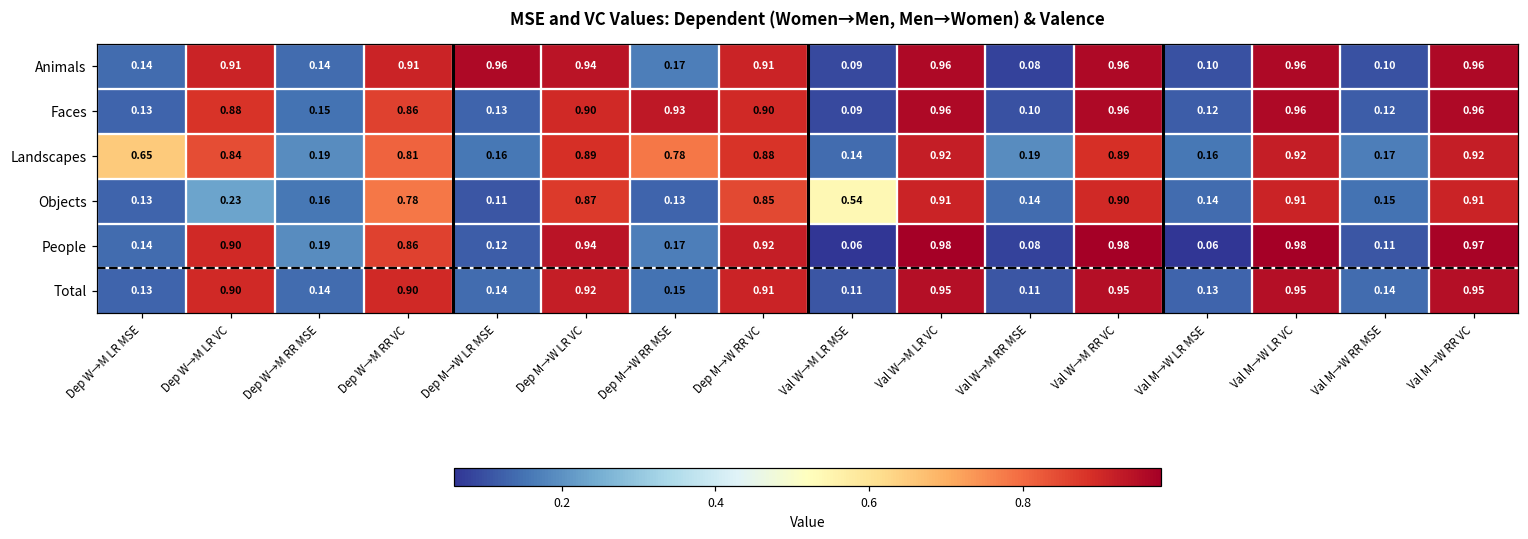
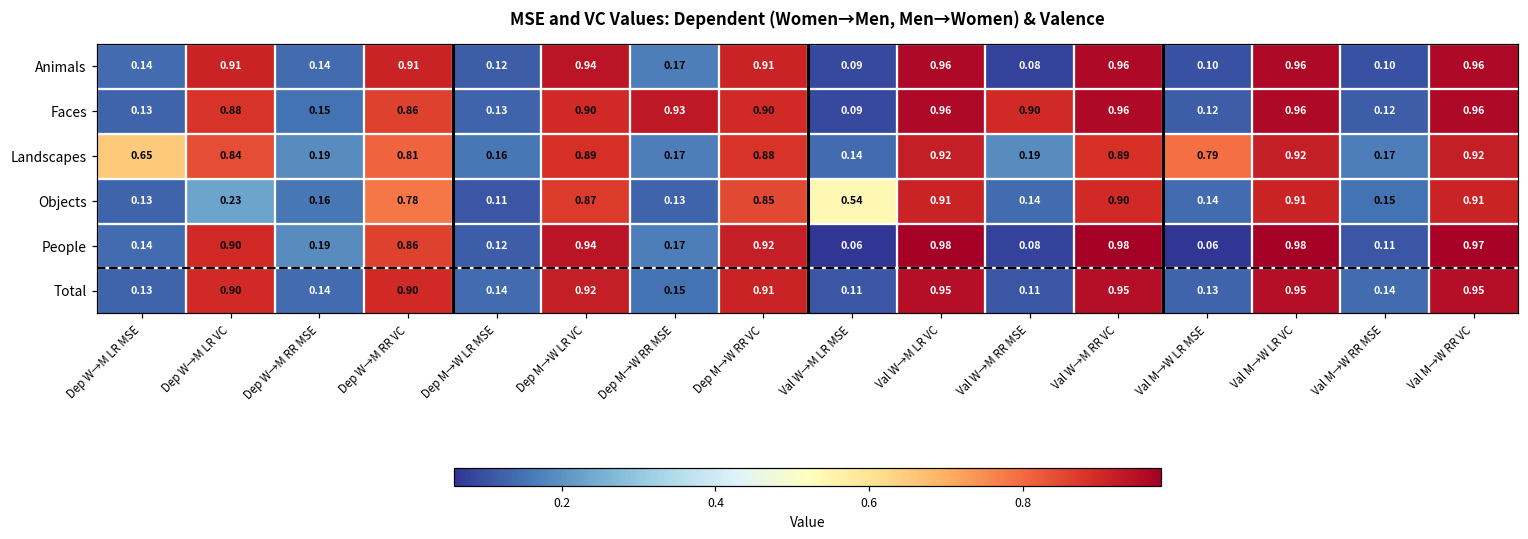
  {
    "Animals": {
      "Dep W→M LR MSE": 0.14,
      "Dep W→M LR VC": 0.91,
      "Dep W→M RR MSE": 0.14,
      "Dep W→M RR VC": 0.91,
-     "Dep M→W LR MSE": 0.96,
+     "Dep M→W LR MSE": 0.12,
      "Dep M→W LR VC": 0.94,
      "Dep M→W RR MSE": 0.17,
      "Dep M→W RR VC": 0.91,
      "Val W→M LR MSE": 0.09,
      "Val W→M LR VC": 0.96,
      "Val W→M RR MSE": 0.08,
      "Val W→M RR VC": 0.96,
      "Val M→W LR MSE": 0.10,
      "Val M→W LR VC": 0.96,
      "Val M→W RR MSE": 0.10,
      "Val M→W RR VC": 0.96
    },
    "Faces": {
      "Dep W→M LR MSE": 0.13,
      "Dep W→M LR VC": 0.88,
      "Dep W→M RR MSE": 0.15,
      "Dep W→M RR VC": 0.86,
      "Dep M→W LR MSE": 0.13,
      "Dep M→W LR VC": 0.90,
      "Dep M→W RR MSE": 0.93,
      "Dep M→W RR VC": 0.90,
      "Val W→M LR MSE": 0.09,
      "Val W→M LR VC": 0.96,
-     "Val W→M RR MSE": 0.10,
+     "Val W→M RR MSE": 0.90,
      "Val W→M RR VC": 0.96,
      "Val M→W LR MSE": 0.12,
      "Val M→W LR VC": 0.96,
      "Val M→W RR MSE": 0.12,
      "Val M→W RR VC": 0.96
    },
    "Landscapes": {
      "Dep W→M LR MSE": 0.65,
      "Dep W→M LR VC": 0.84,
      "Dep W→M RR MSE": 0.19,
      "Dep W→M RR VC": 0.81,
      "Dep M→W LR MSE": 0.16,
      "Dep M→W LR VC": 0.89,
-     "Dep M→W RR MSE": 0.78,
+     "Dep M→W RR MSE": 0.17,
      "Dep M→W RR VC": 0.88,
      "Val W→M LR MSE": 0.14,
      "Val W→M LR VC": 0.92,
      "Val W→M RR MSE": 0.19,
      "Val W→M RR VC": 0.89,
-     "Val M→W LR MSE": 0.16,
+     "Val M→W LR MSE": 0.79,
      "Val M→W LR VC": 0.92,
      "Val M→W RR MSE": 0.17,
      "Val M→W RR VC": 0.92
    },
    "Objects": {
      "Dep W→M LR MSE": 0.13,
      "Dep W→M LR VC": 0.23,
      "Dep W→M RR MSE": 0.16,
      "Dep W→M RR VC": 0.78,
      "Dep M→W LR MSE": 0.11,
      "Dep M→W LR VC": 0.87,
      "Dep M→W RR MSE": 0.13,
      "Dep M→W RR VC": 0.85,
      "Val W→M LR MSE": 0.54,
      "Val W→M LR VC": 0.91,
      "Val W→M RR MSE": 0.14,
      "Val W→M RR VC": 0.90,
      "Val M→W LR MSE": 0.14,
      "Val M→W LR VC": 0.91,
      "Val M→W RR MSE": 0.15,
      "Val M→W RR VC": 0.91
    },
    "People": {
      "Dep W→M LR MSE": 0.14,
      "Dep W→M LR VC": 0.90,
      "Dep W→M RR MSE": 0.19,
      "Dep W→M RR VC": 0.86,
      "Dep M→W LR MSE": 0.12,
      "Dep M→W LR VC": 0.94,
      "Dep M→W RR MSE": 0.17,
      "Dep M→W RR VC": 0.92,
      "Val W→M LR MSE": 0.06,
      "Val W→M LR VC": 0.98,
      "Val W→M RR MSE": 0.08,
      "Val W→M RR VC": 0.98,
      "Val M→W LR MSE": 0.06,
      "Val M→W LR VC": 0.98,
      "Val M→W RR MSE": 0.11,
      "Val M→W RR VC": 0.97
    },
    "Total": {
      "Dep W→M LR MSE": 0.13,
      "Dep W→M LR VC": 0.90,
      "Dep W→M RR MSE": 0.14,
      "Dep W→M RR VC": 0.90,
      "Dep M→W LR MSE": 0.14,
      "Dep M→W LR VC": 0.92,
      "Dep M→W RR MSE": 0.15,
      "Dep M→W RR VC": 0.91,
      "Val W→M LR MSE": 0.11,
      "Val W→M LR VC": 0.95,
      "Val W→M RR MSE": 0.11,
      "Val W→M RR VC": 0.95,
      "Val M→W LR MSE": 0.13,
      "Val M→W LR VC": 0.95,
      "Val M→W RR MSE": 0.14,
      "Val M→W RR VC": 0.95
    }
  }
